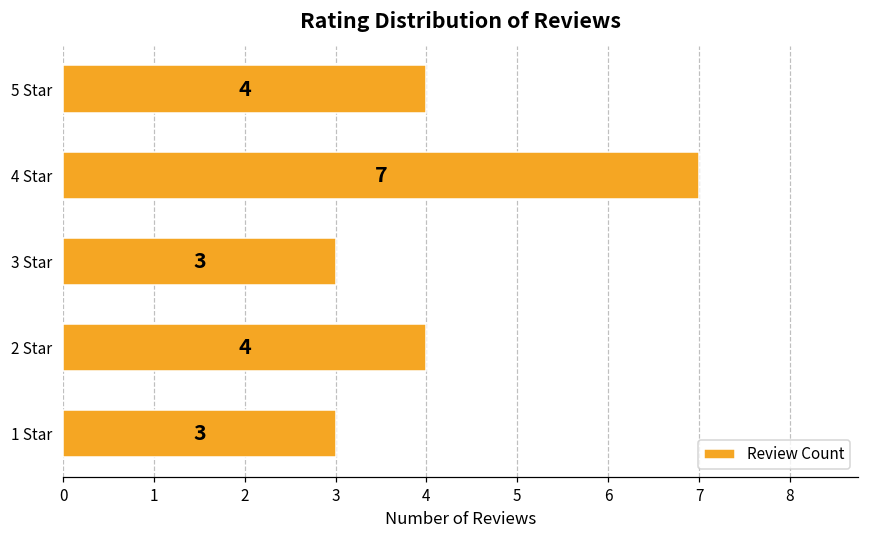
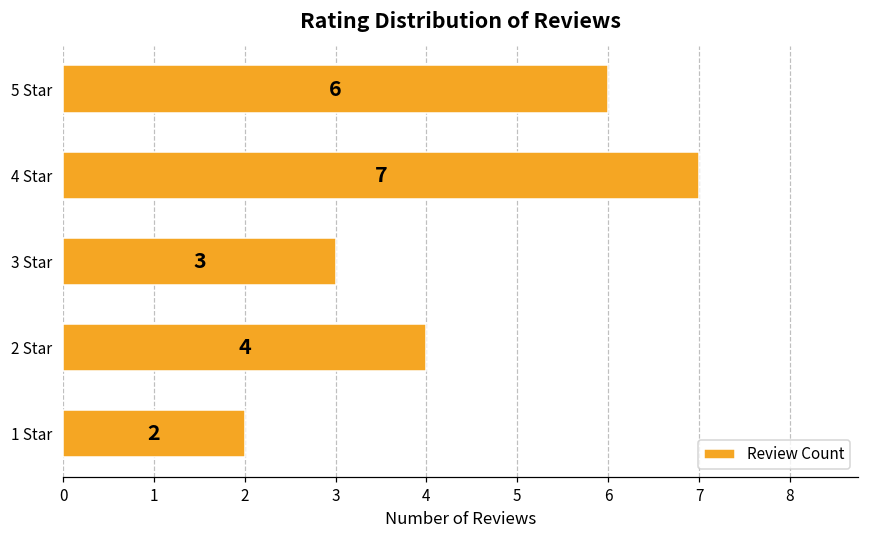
  {
-   "5 Star": 4,
+   "5 Star": 6,
    "4 Star": 7,
    "3 Star": 3,
    "2 Star": 4,
-   "1 Star": 3
+   "1 Star": 2
  }
